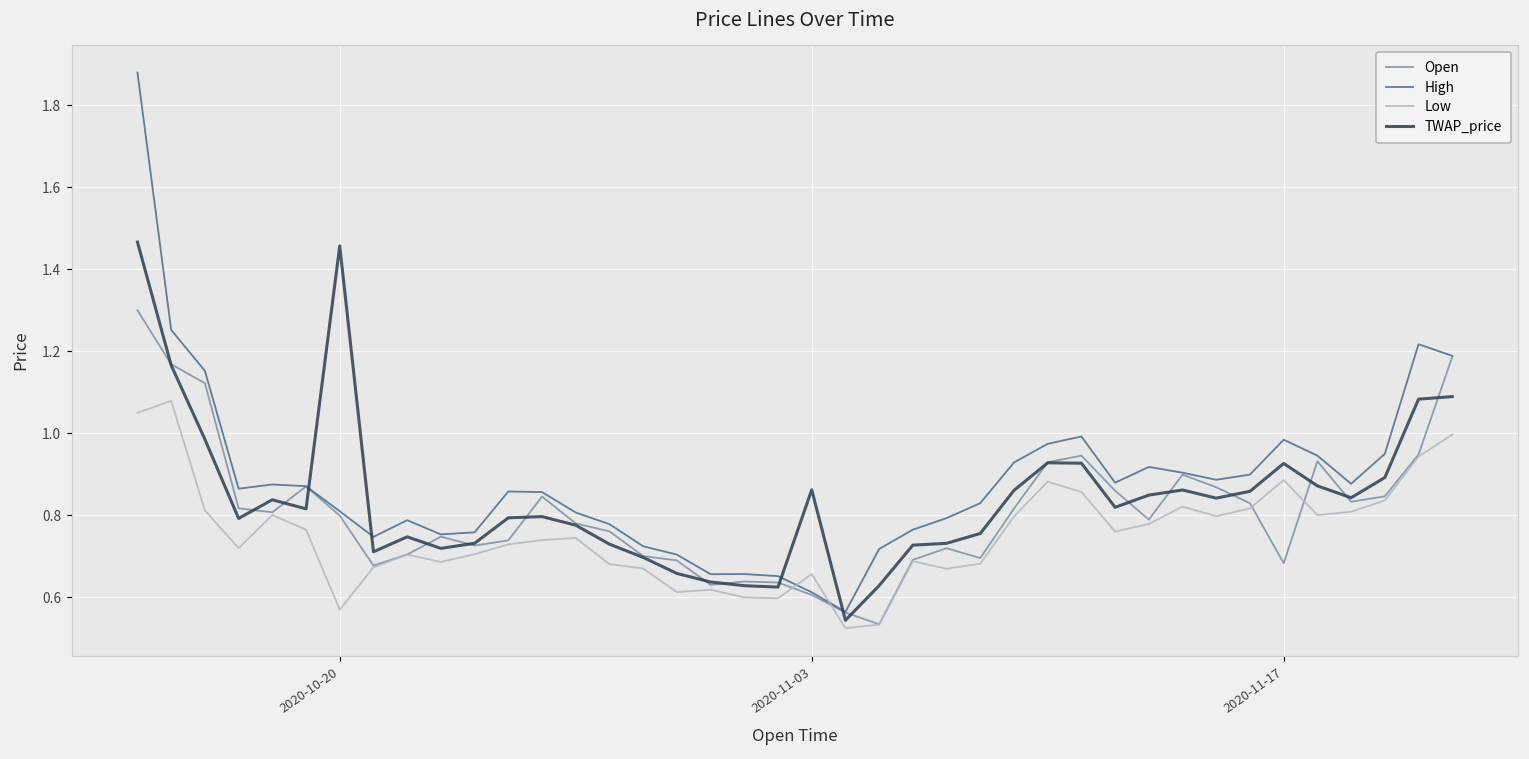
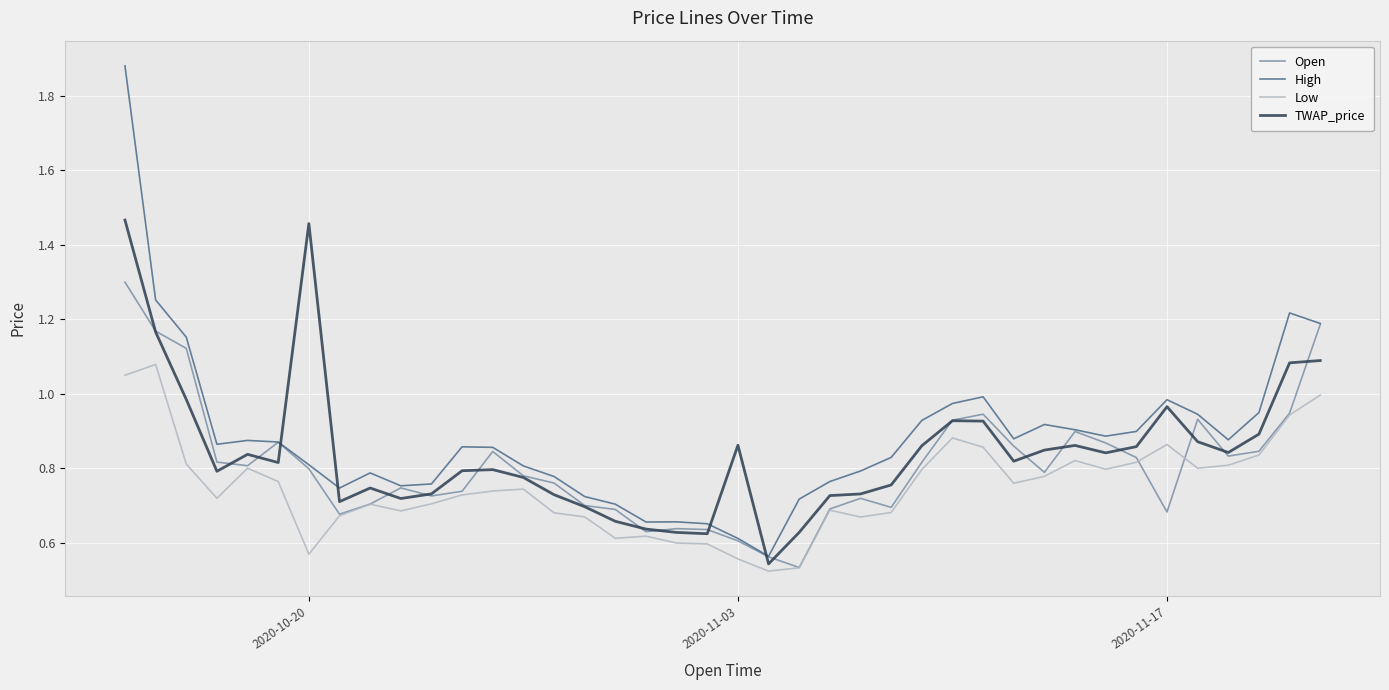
  {
    "Open": {
      "2020-10-20": 0.80,
      "2020-11-17": 0.68
    },
    "High": {
      "2020-10-20": 0.81,
      "2020-11-17": 0.98
    },
    "Low": {
      "2020-10-20": 0.57,
-     "2020-11-03": 0.66,
-     "2020-11-17": 0.89
+     "2020-11-03": 0.56,
+     "2020-11-17": 0.86
    },
    "TWAP_price": {
      "2020-10-20": 1.46,
      "2020-11-03": 0.86,
-     "2020-11-17": 0.93
+     "2020-11-17": 0.97
    }
  }
